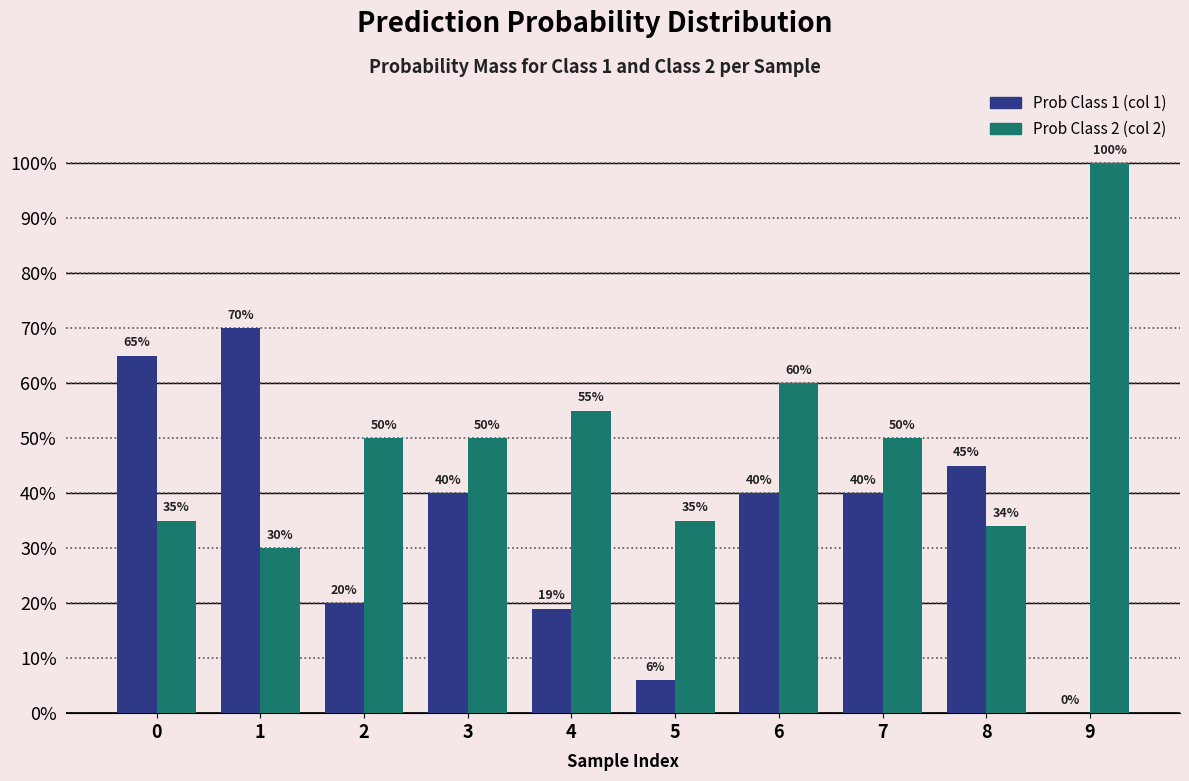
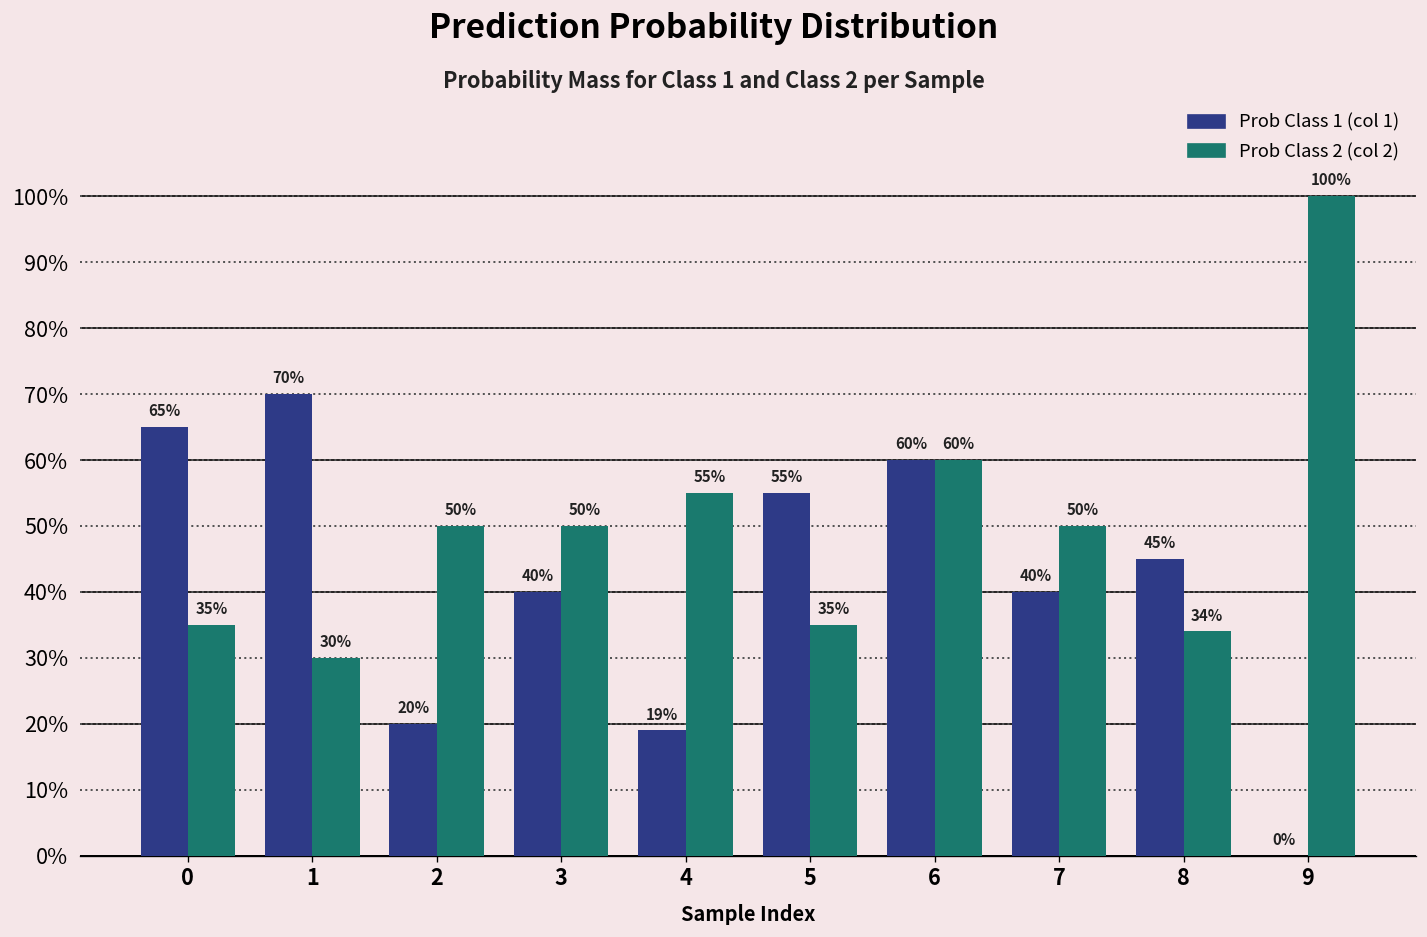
  {
    "Prob Class 1 (col 1)": {
      "0": "65%",
      "1": "70%",
      "2": "20%",
      "3": "40%",
      "4": "19%",
-     "5": "6%",
-     "6": "40%",
+     "5": "55%",
+     "6": "60%",
      "7": "40%",
      "8": "45%",
      "9": "0%"
    },
    "Prob Class 2 (col 2)": {
      "0": "35%",
      "1": "30%",
      "2": "50%",
      "3": "50%",
      "4": "55%",
      "5": "35%",
      "6": "60%",
      "7": "50%",
      "8": "34%",
      "9": "100%"
    }
  }
